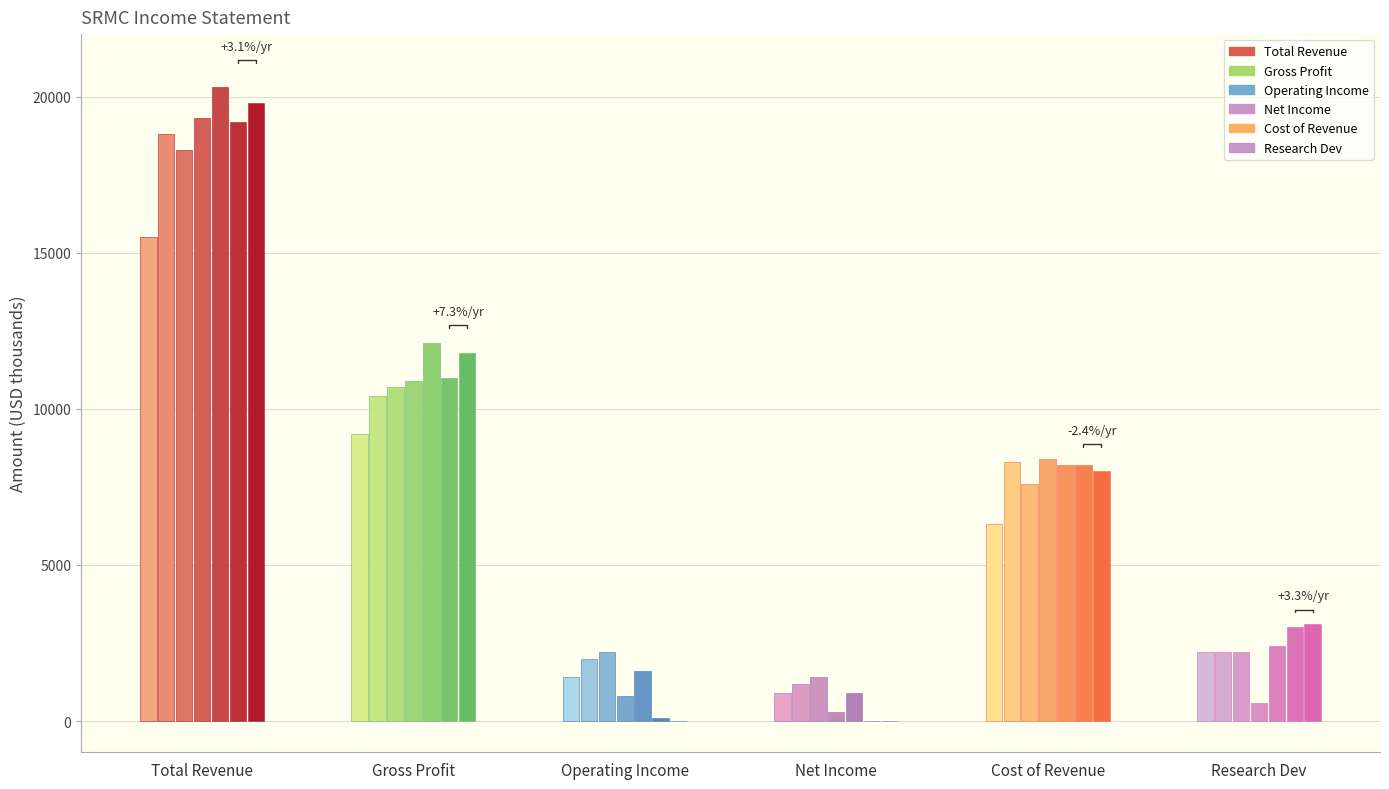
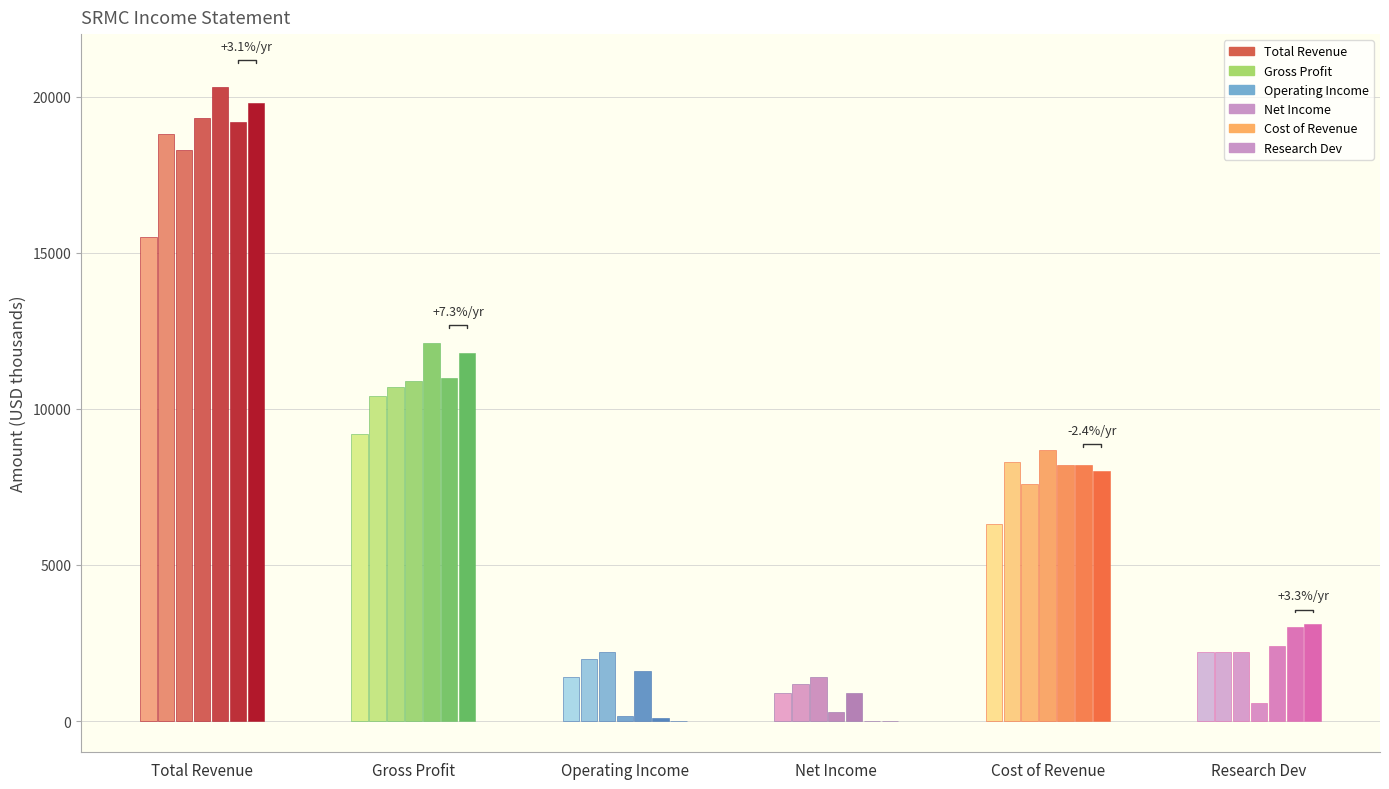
  {
    "Total Revenue": 19300,
    "Gross Profit": 10900,
-   "Operating Income": 800,
+   "Operating Income": 200,
    "Net Income": 300,
-   "Cost of Revenue": 8400,
+   "Cost of Revenue": 8700,
    "Research Dev": 600
  }
